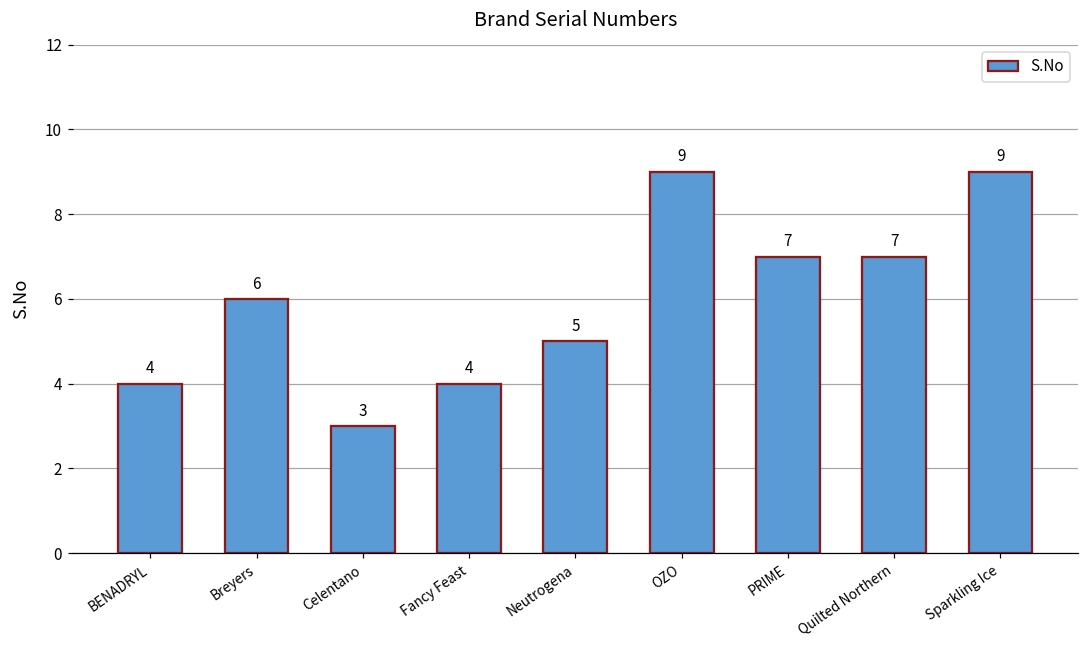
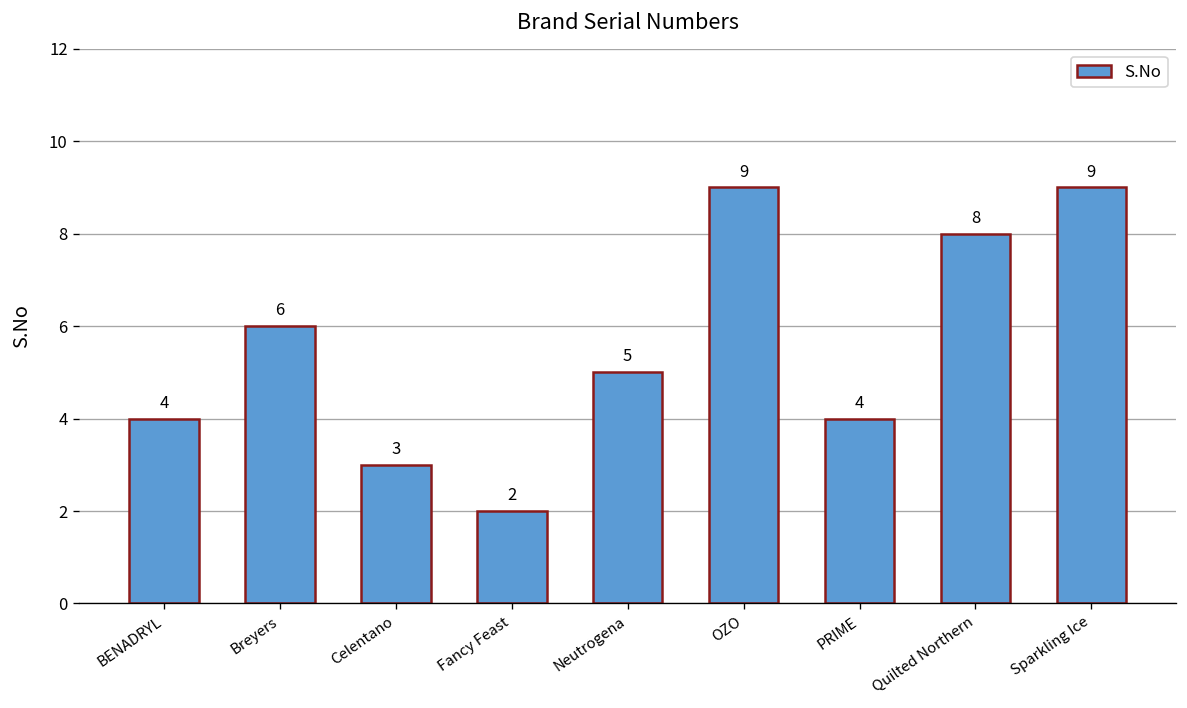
  {
    "BENADRYL": 4,
    "Breyers": 6,
    "Celentano": 3,
-   "Fancy Feast": 4,
+   "Fancy Feast": 2,
    "Neutrogena": 5,
    "OZO": 9,
-   "PRIME": 7,
-   "Quilted Northern": 7,
+   "PRIME": 4,
+   "Quilted Northern": 8,
    "Sparkling Ice": 9
  }
